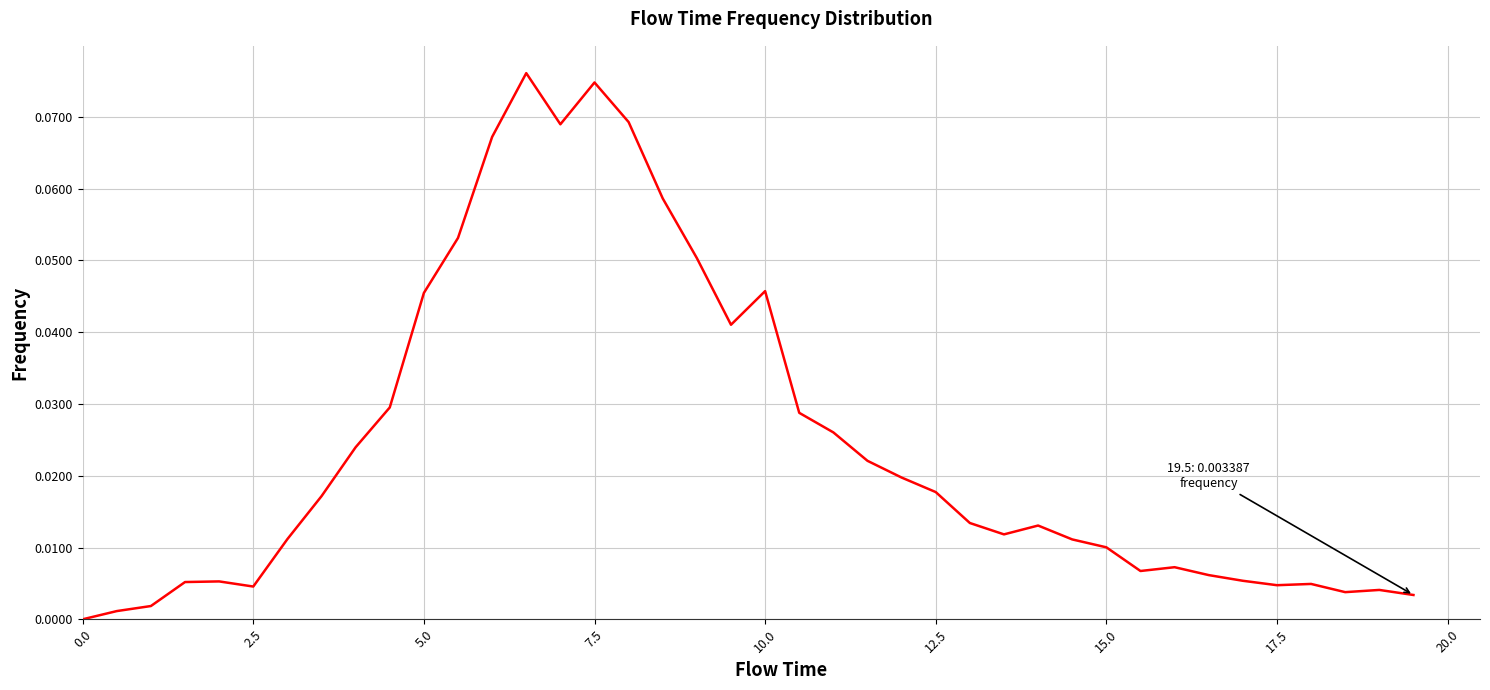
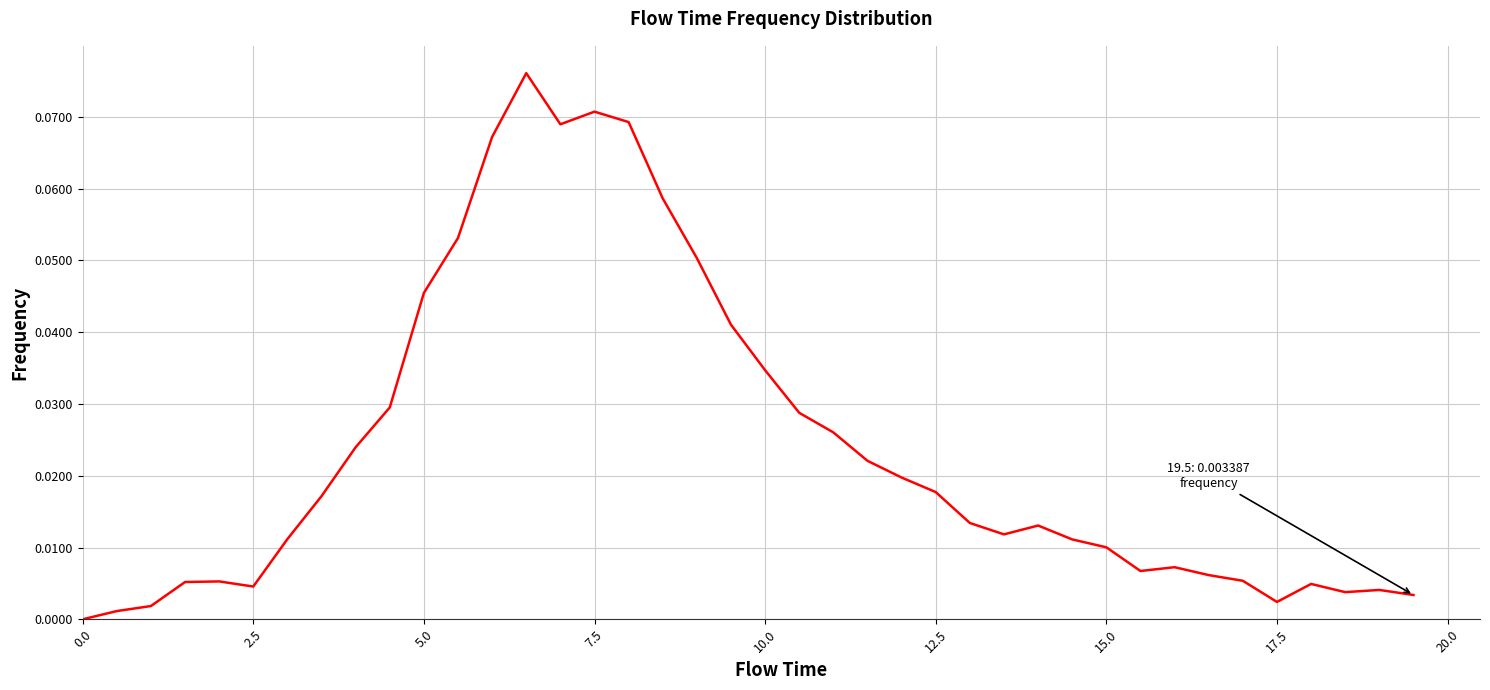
  {
    "0.0": 0.000,
    "2.5": 0.005,
    "5.0": 0.045,
-   "7.5": 0.075,
-   "10.0": 0.046,
+   "7.5": 0.071,
+   "10.0": 0.035,
    "12.5": 0.018,
    "15.0": 0.010,
-   "17.5": 0.005
+   "17.5": 0.002
  }
